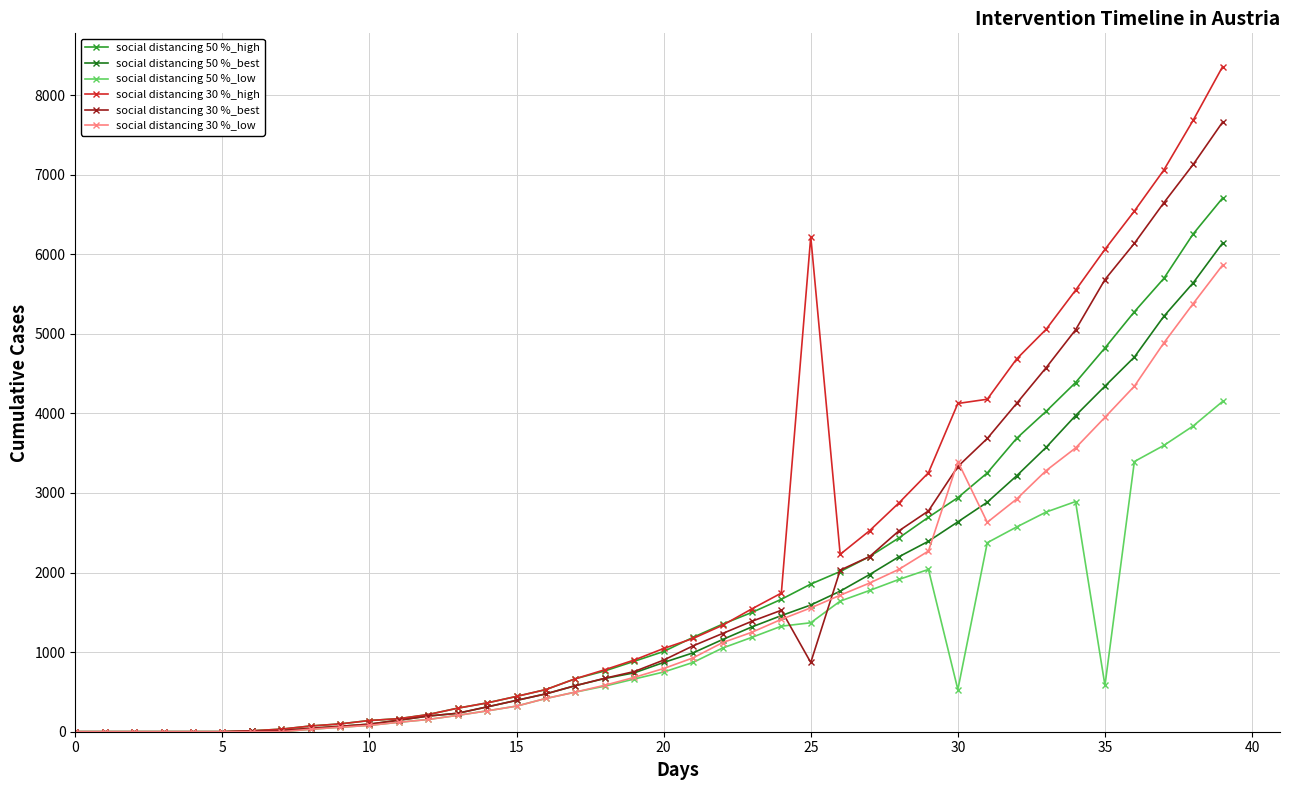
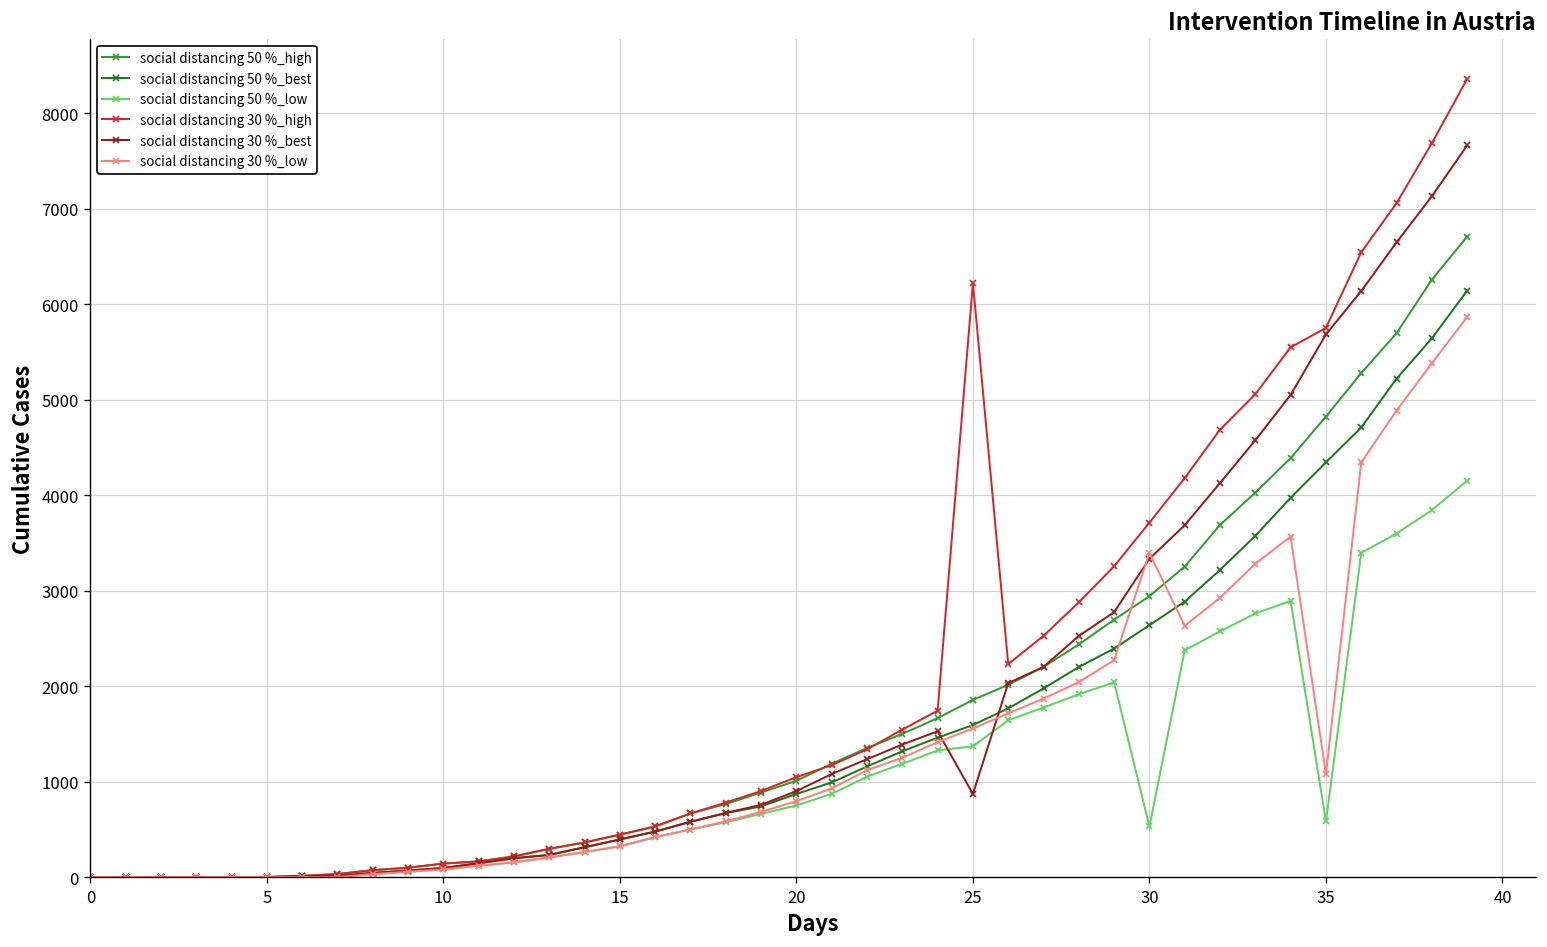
  {
    "social distancing 50 %_low": {
      "20": 800,
      "25": 1400,
      "30": 500,
      "35": 600
    },
    "social distancing 30 %_high": {
      "20": 1000,
      "25": 6200,
-     "30": 4100,
-     "35": 6100
+     "30": 3700,
+     "35": 5800
    },
    "social distancing 30 %_best": {
      "25": 900,
      "30": 3300,
      "35": 5700
    },
    "social distancing 30 %_low": {
      "20": 800,
      "25": 1600,
      "30": 3400,
-     "35": 4000
+     "35": 1100
    }
  }
